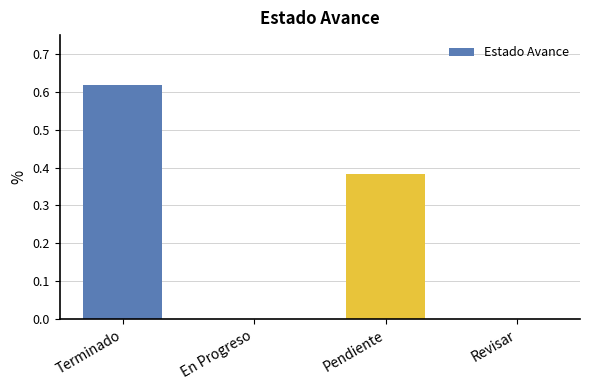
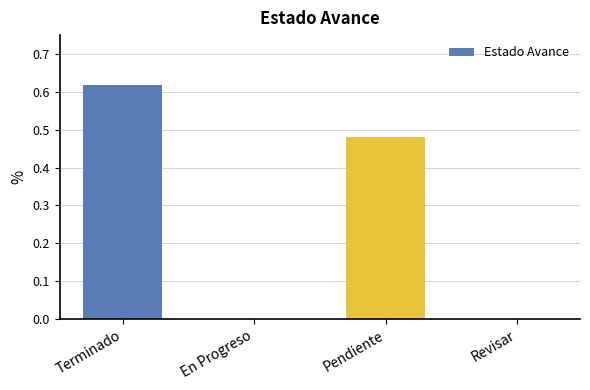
  {
    "Terminado": 0.62,
    "En Progreso": 0.00,
-   "Pendiente": 0.38,
+   "Pendiente": 0.48,
    "Revisar": 0.00
  }
